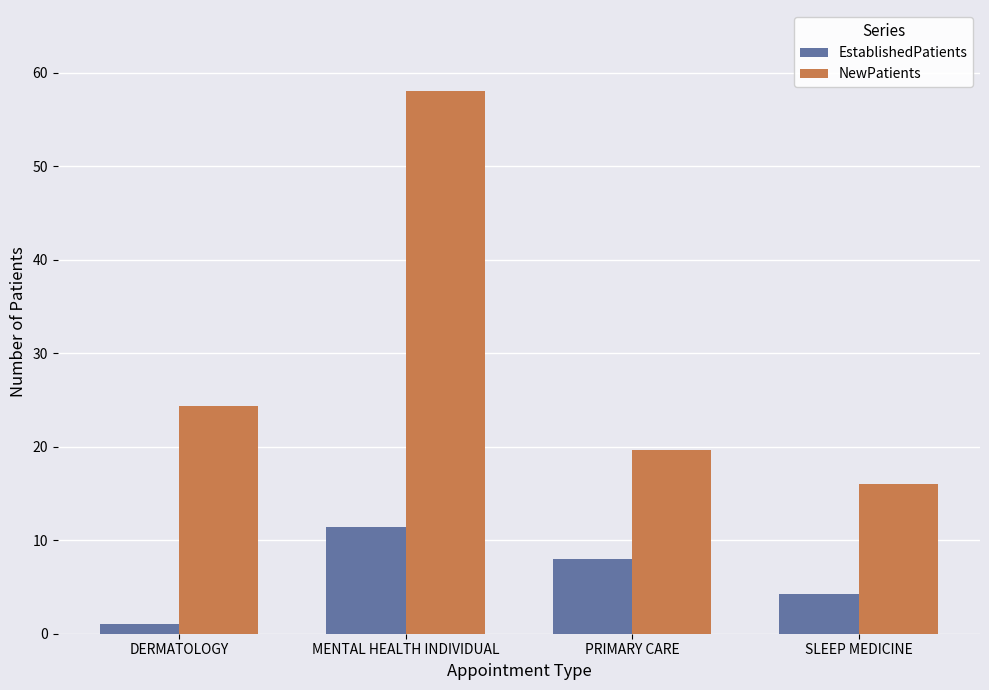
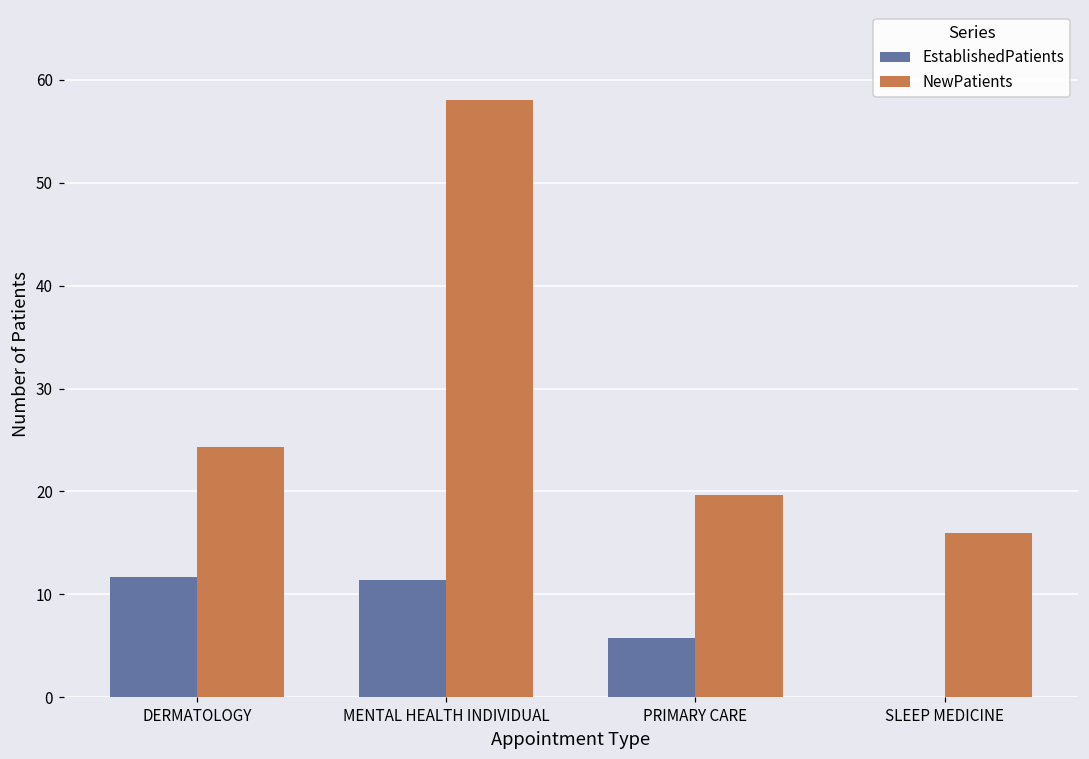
  {
    "EstablishedPatients": {
-     "DERMATOLOGY": 1,
+     "DERMATOLOGY": 12,
      "MENTAL HEALTH INDIVIDUAL": 11,
-     "PRIMARY CARE": 8,
-     "SLEEP MEDICINE": 4
+     "PRIMARY CARE": 6,
+     "SLEEP MEDICINE": 0
    },
    "NewPatients": {
      "DERMATOLOGY": 24,
      "MENTAL HEALTH INDIVIDUAL": 58,
      "PRIMARY CARE": 20,
      "SLEEP MEDICINE": 16
    }
  }
